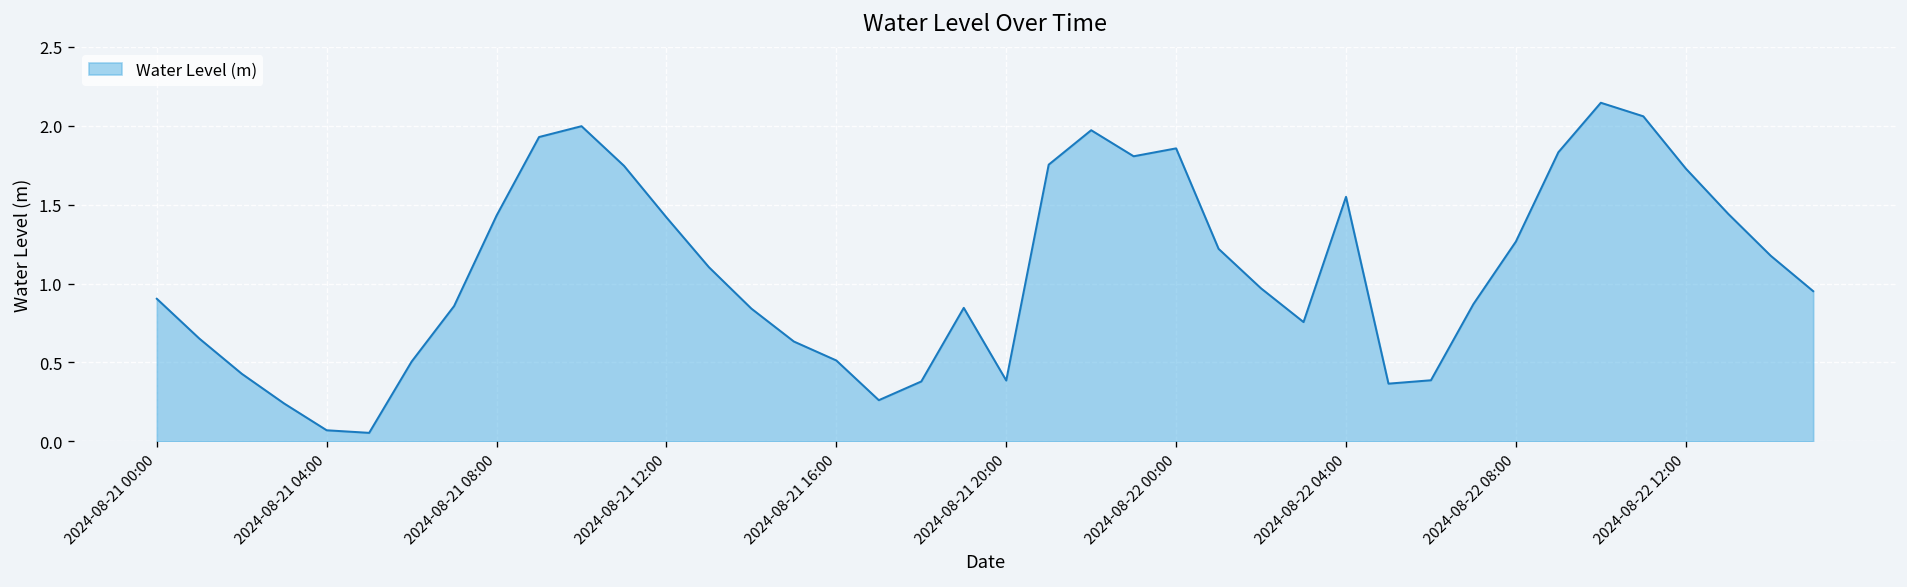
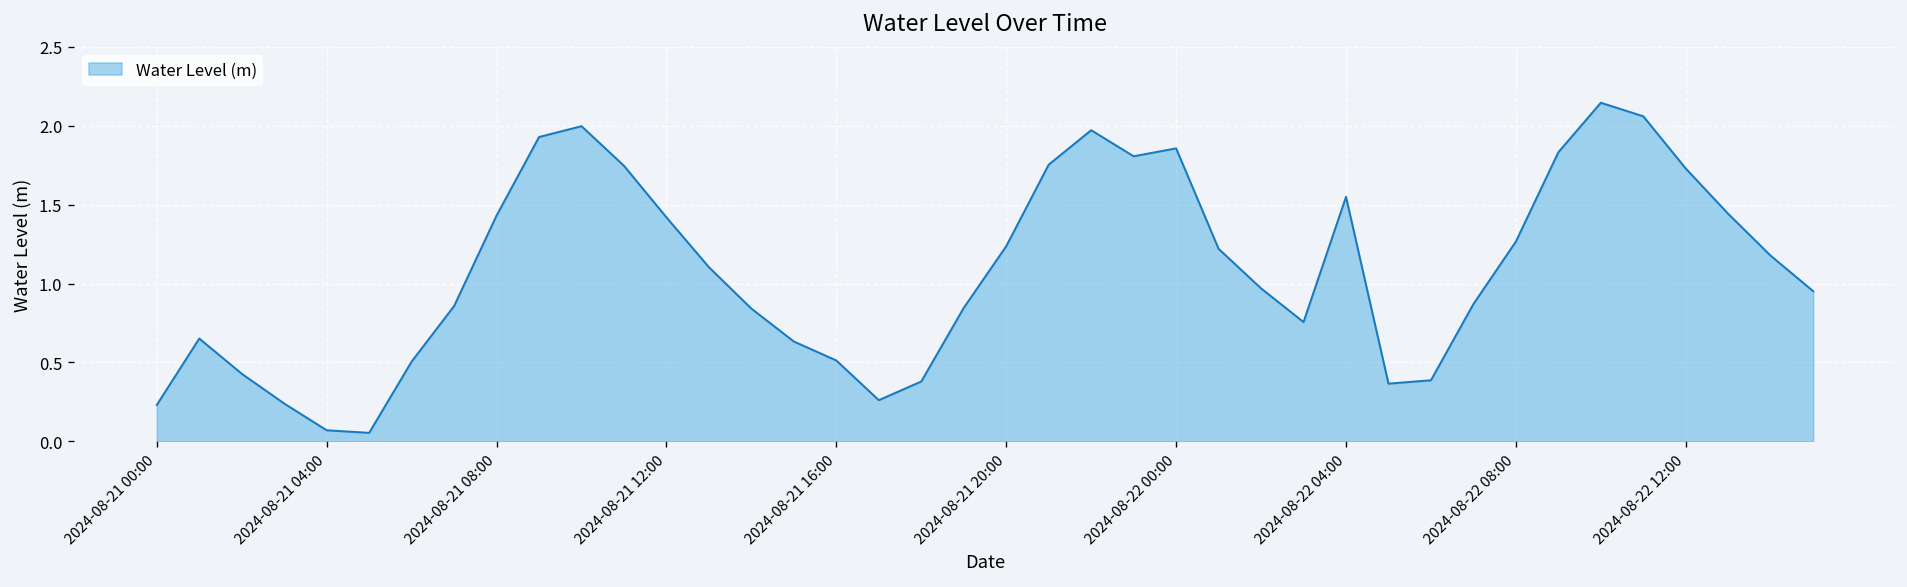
  {
-   "2024-08-21 00:00": 0.90,
+   "2024-08-21 00:00": 0.23,
    "2024-08-21 04:00": 0.07,
    "2024-08-21 08:00": 1.43,
    "2024-08-21 12:00": 1.42,
    "2024-08-21 16:00": 0.51,
-   "2024-08-21 20:00": 0.39,
+   "2024-08-21 20:00": 1.24,
    "2024-08-22 00:00": 1.86,
    "2024-08-22 04:00": 1.55,
    "2024-08-22 08:00": 1.27,
    "2024-08-22 12:00": 1.73
  }
